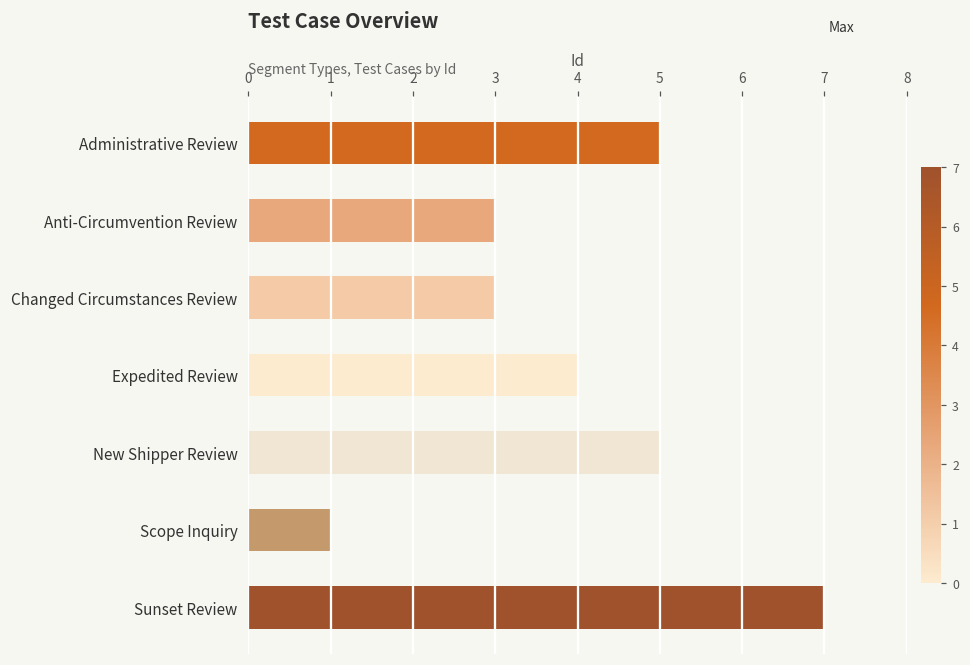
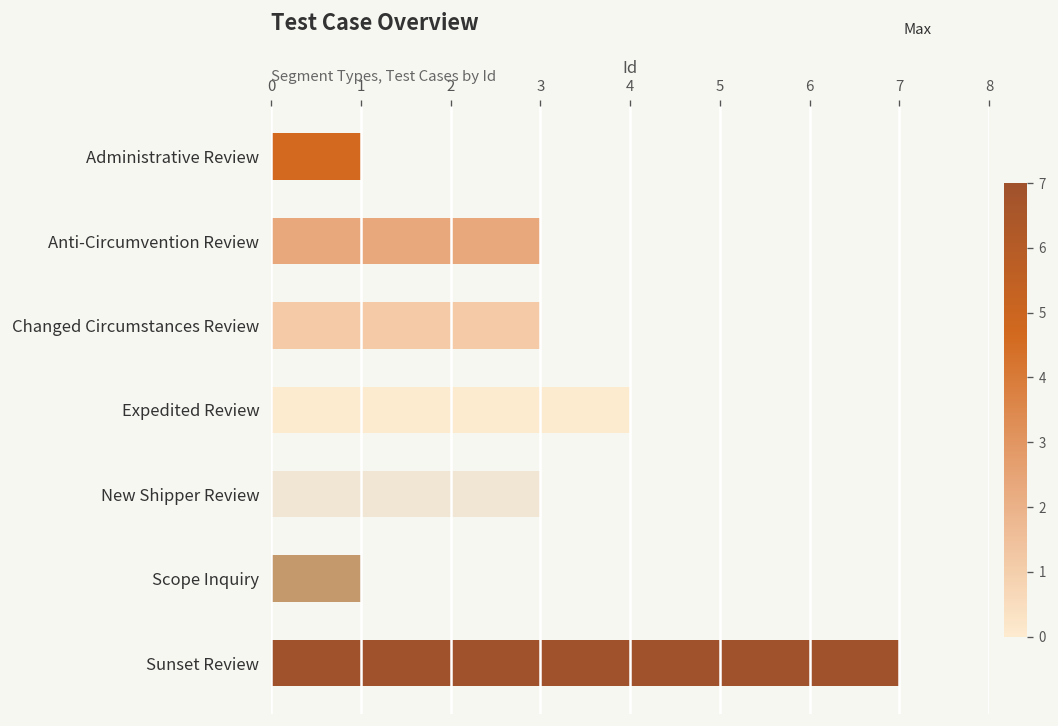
  {
-   "Administrative Review": 5,
+   "Administrative Review": 1,
    "Anti-Circumvention Review": 3,
    "Changed Circumstances Review": 3,
    "Expedited Review": 4,
-   "New Shipper Review": 5,
+   "New Shipper Review": 3,
    "Scope Inquiry": 1,
    "Sunset Review": 7
  }
